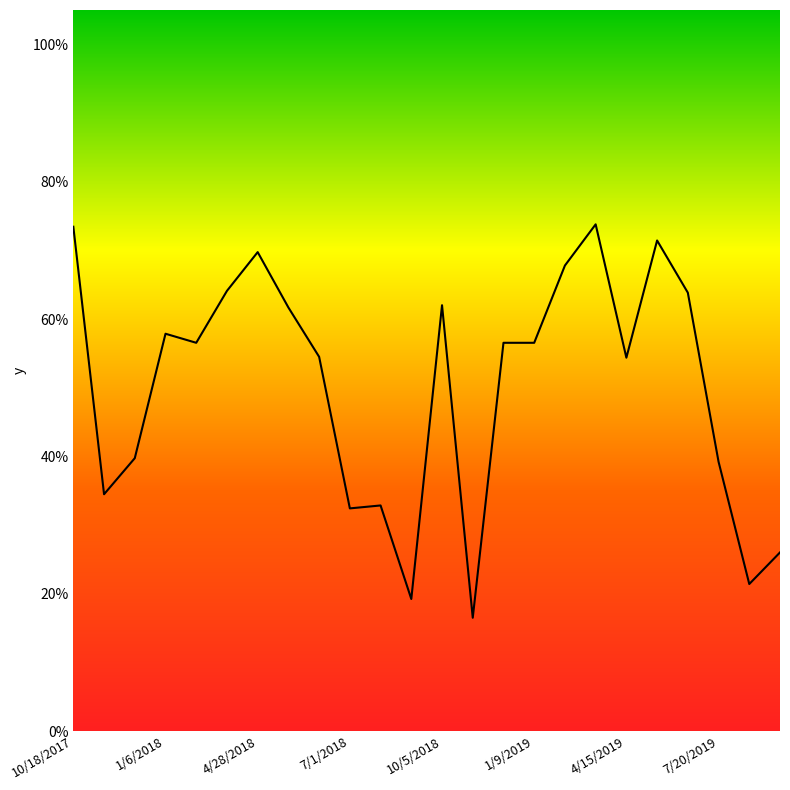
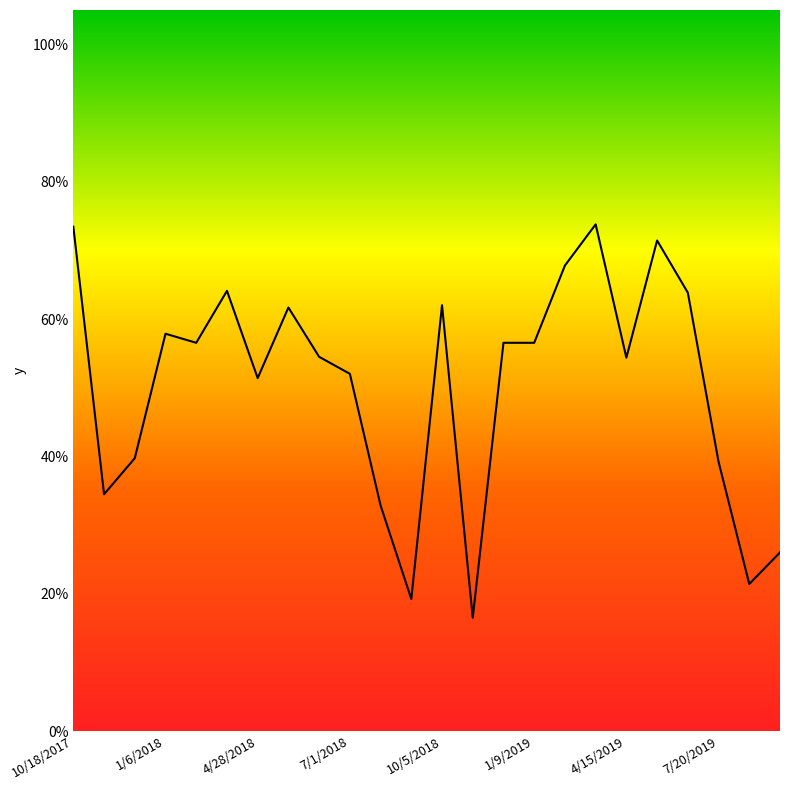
  {
    "10/18/2017": "73%",
    "1/6/2018": "58%",
-   "4/28/2018": "70%",
-   "7/1/2018": "32%",
+   "4/28/2018": "51%",
+   "7/1/2018": "52%",
    "10/5/2018": "62%",
    "1/9/2019": "57%",
    "4/15/2019": "54%",
    "7/20/2019": "39%"
  }
